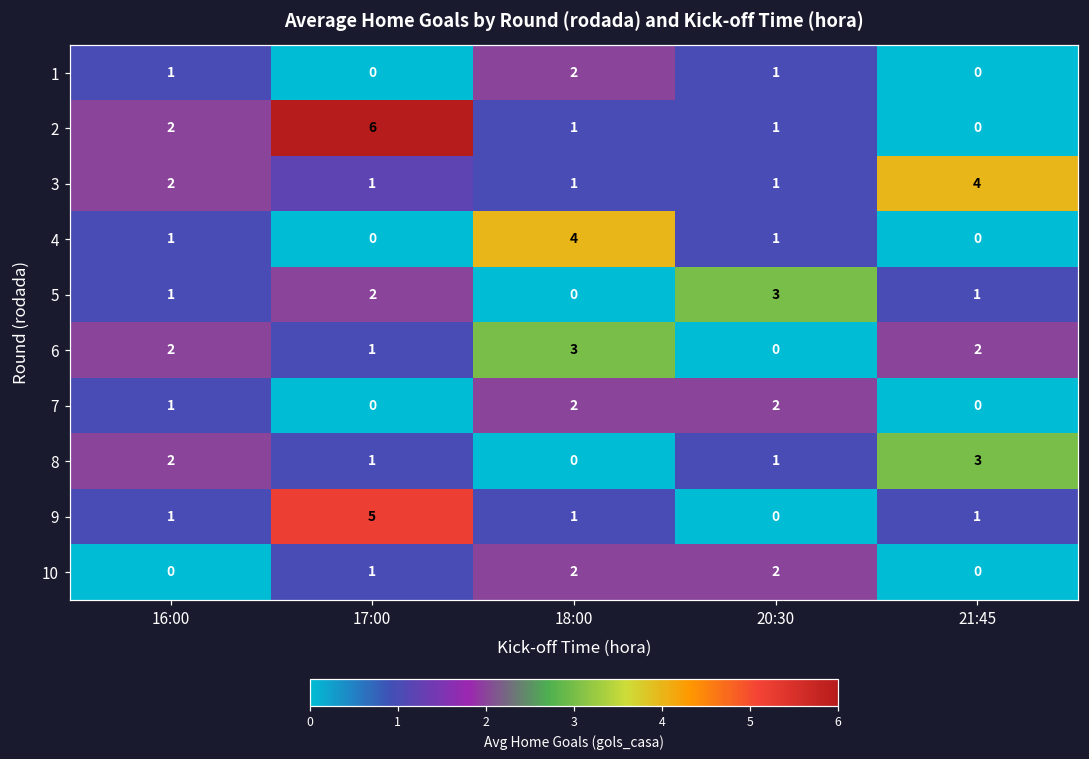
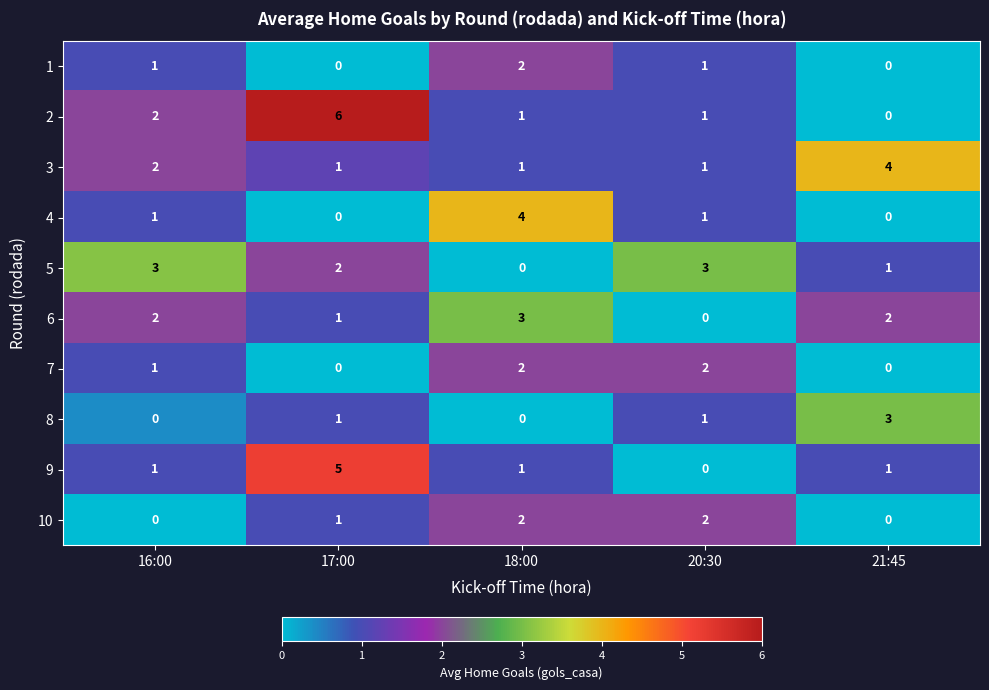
  {
    "1": {
      "16:00": 1,
      "17:00": 0,
      "18:00": 2,
      "20:30": 1,
      "21:45": 0
    },
    "2": {
      "16:00": 2,
      "17:00": 6,
      "18:00": 1,
      "20:30": 1,
      "21:45": 0
    },
    "3": {
      "16:00": 2,
      "17:00": 1,
      "18:00": 1,
      "20:30": 1,
      "21:45": 4
    },
    "4": {
      "16:00": 1,
      "17:00": 0,
      "18:00": 4,
      "20:30": 1,
      "21:45": 0
    },
    "5": {
-     "16:00": 1,
+     "16:00": 3,
      "17:00": 2,
      "18:00": 0,
      "20:30": 3,
      "21:45": 1
    },
    "6": {
      "16:00": 2,
      "17:00": 1,
      "18:00": 3,
      "20:30": 0,
      "21:45": 2
    },
    "7": {
      "16:00": 1,
      "17:00": 0,
      "18:00": 2,
      "20:30": 2,
      "21:45": 0
    },
    "8": {
-     "16:00": 2,
+     "16:00": 0,
      "17:00": 1,
      "18:00": 0,
      "20:30": 1,
      "21:45": 3
    },
    "9": {
      "16:00": 1,
      "17:00": 5,
      "18:00": 1,
      "20:30": 0,
      "21:45": 1
    },
    "10": {
      "16:00": 0,
      "17:00": 1,
      "18:00": 2,
      "20:30": 2,
      "21:45": 0
    }
  }
